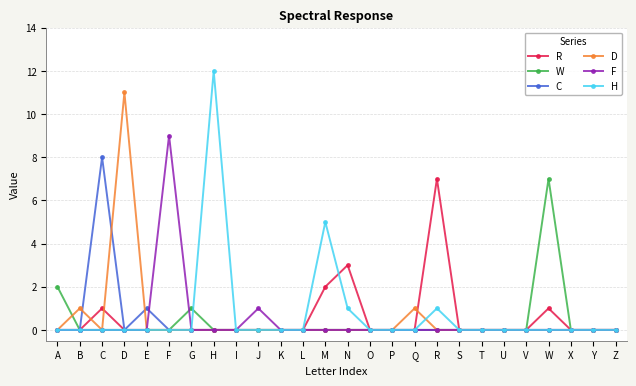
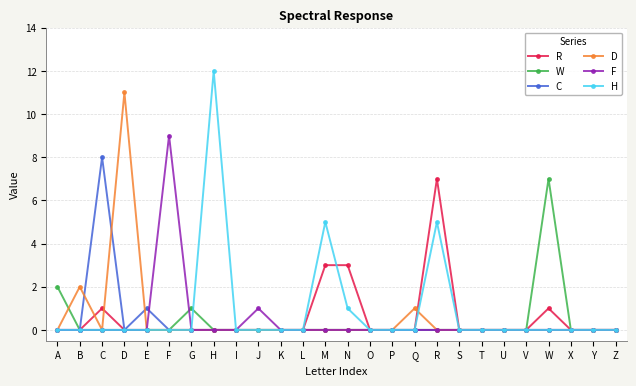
  {
    "R": {
      "C": 1,
-     "M": 2,
+     "M": 3,
      "N": 3,
      "R": 7,
      "W": 1
    },
    "W": {
      "A": 2,
      "G": 1,
      "W": 7
    },
    "C": {
      "C": 8,
      "E": 1
    },
    "D": {
-     "B": 1,
+     "B": 2,
      "D": 11,
      "Q": 1
    },
    "F": {
      "F": 9,
      "J": 1
    },
    "H": {
      "H": 12,
      "M": 5,
      "N": 1,
-     "R": 1
+     "R": 5
    }
  }
